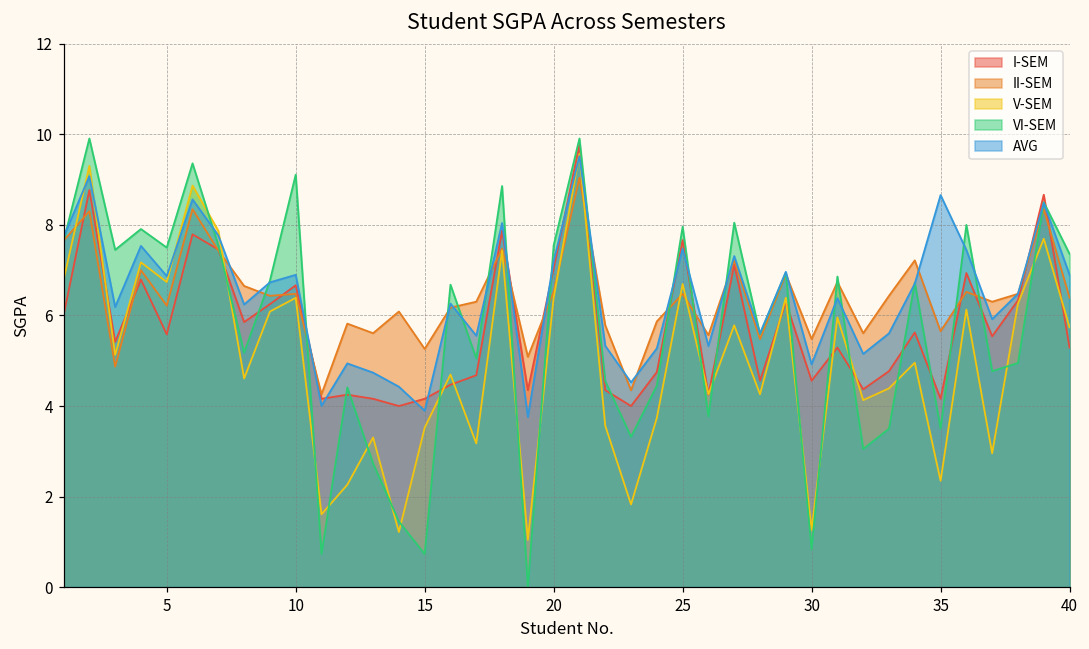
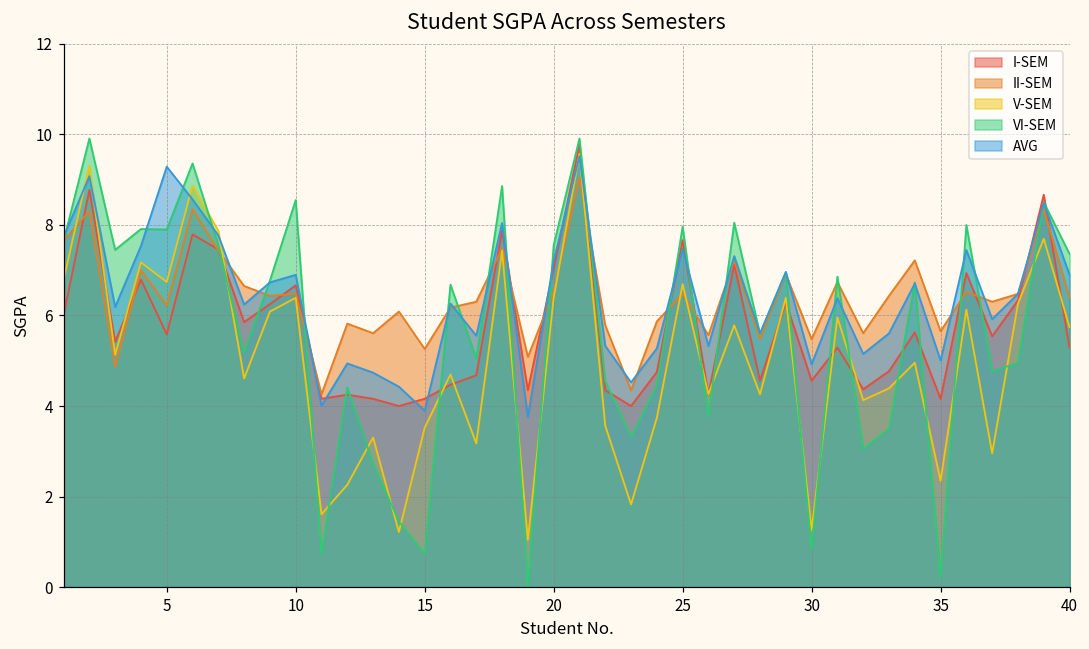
  {
    "VI-SEM": {
-     "5": 7.5,
-     "10": 9.1,
+     "5": 7.9,
+     "10": 8.6,
      "15": 0.7,
      "20": 7.6,
      "25": 8.0,
      "30": 0.8,
-     "35": 3.5,
+     "35": 0.2,
      "40": 7.4
    },
    "AVG": {
-     "5": 6.9,
+     "5": 9.3,
      "10": 6.9,
      "15": 3.9,
      "20": 7.2,
      "25": 7.5,
      "30": 4.9,
-     "35": 8.7,
+     "35": 5.0,
      "40": 6.9
    }
  }
